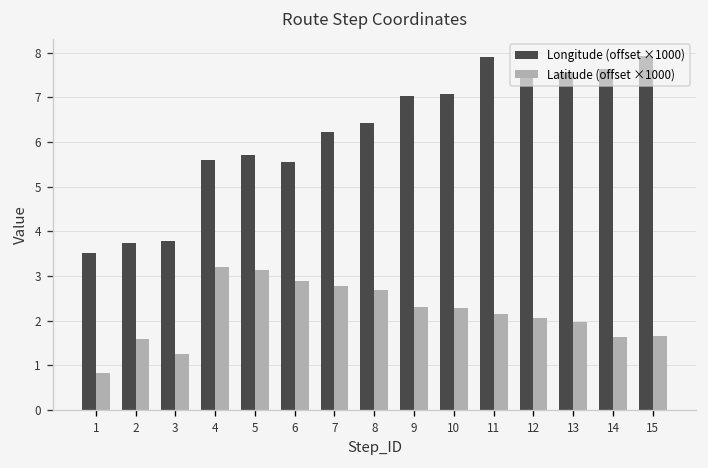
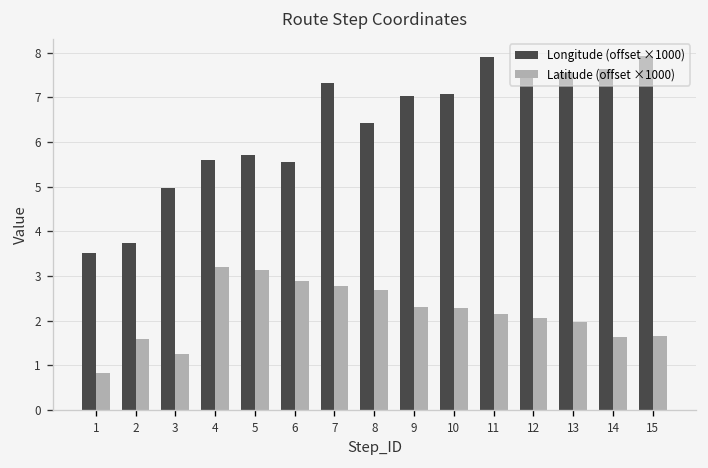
  {
    "Longitude (offset ×1000)": {
      "1": 3.5,
      "2": 3.7,
-     "3": 3.8,
+     "3": 5.0,
      "4": 5.6,
      "5": 5.7,
      "6": 5.5,
-     "7": 6.2,
+     "7": 7.3,
      "8": 6.4,
      "9": 7.0,
      "10": 7.1,
      "11": 7.9
    },
    "Latitude (offset ×1000)": {
      "1": 0.8,
      "2": 1.6,
      "3": 1.3,
      "4": 3.2,
      "5": 3.1,
      "6": 2.9,
      "7": 2.8,
      "8": 2.7,
      "9": 2.3,
      "10": 2.3,
      "11": 2.2,
      "12": 2.1,
      "13": 2.0,
      "14": 1.6,
      "15": 1.7
    }
  }
